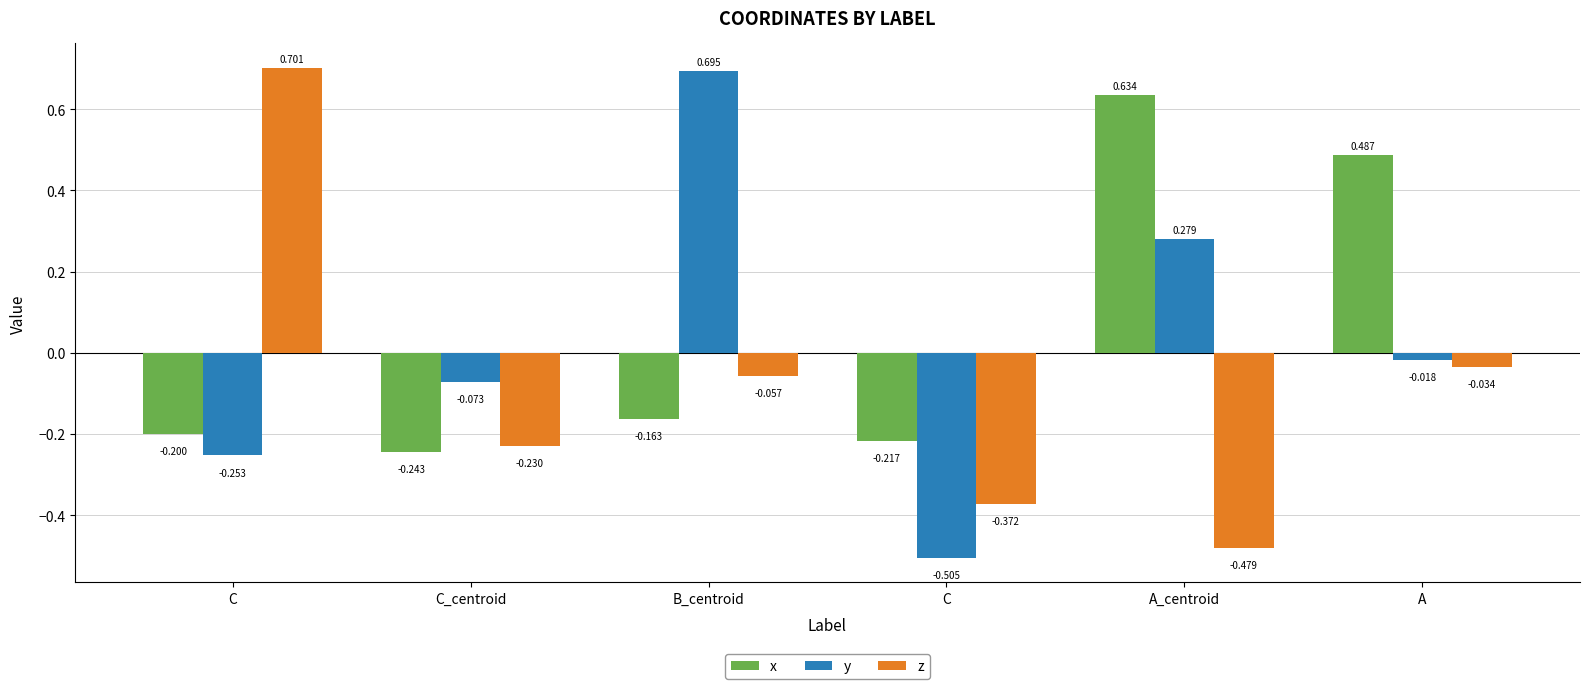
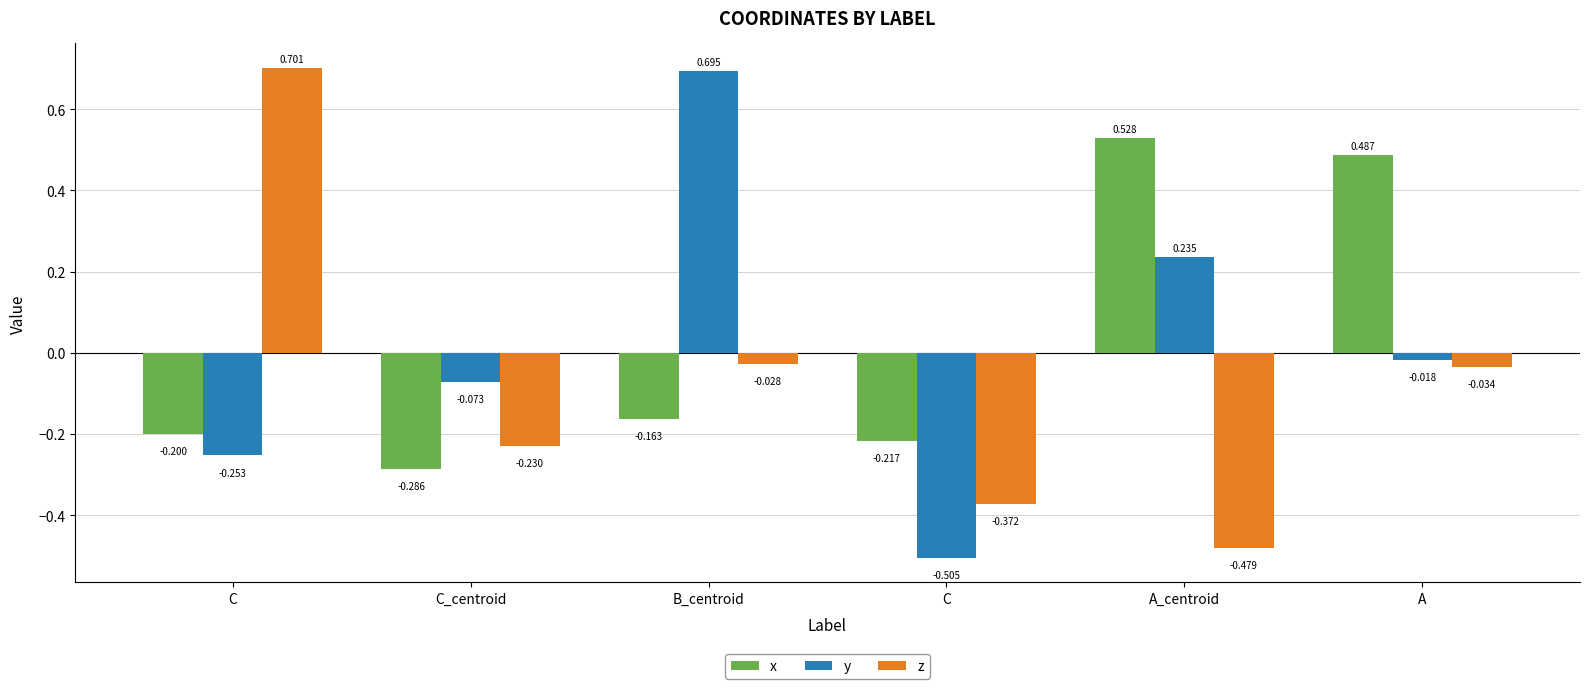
  {
    "x": {
-     "C_centroid": -0.243,
+     "C_centroid": -0.286,
      "B_centroid": -0.163,
-     "A_centroid": 0.634,
+     "A_centroid": 0.528,
      "A": 0.487
    },
    "y": {
      "C_centroid": -0.073,
      "B_centroid": 0.695,
-     "A_centroid": 0.279,
+     "A_centroid": 0.235,
      "A": -0.018
    },
    "z": {
      "C_centroid": -0.230,
-     "B_centroid": -0.057,
+     "B_centroid": -0.028,
      "A_centroid": -0.479,
      "A": -0.034
    }
  }
